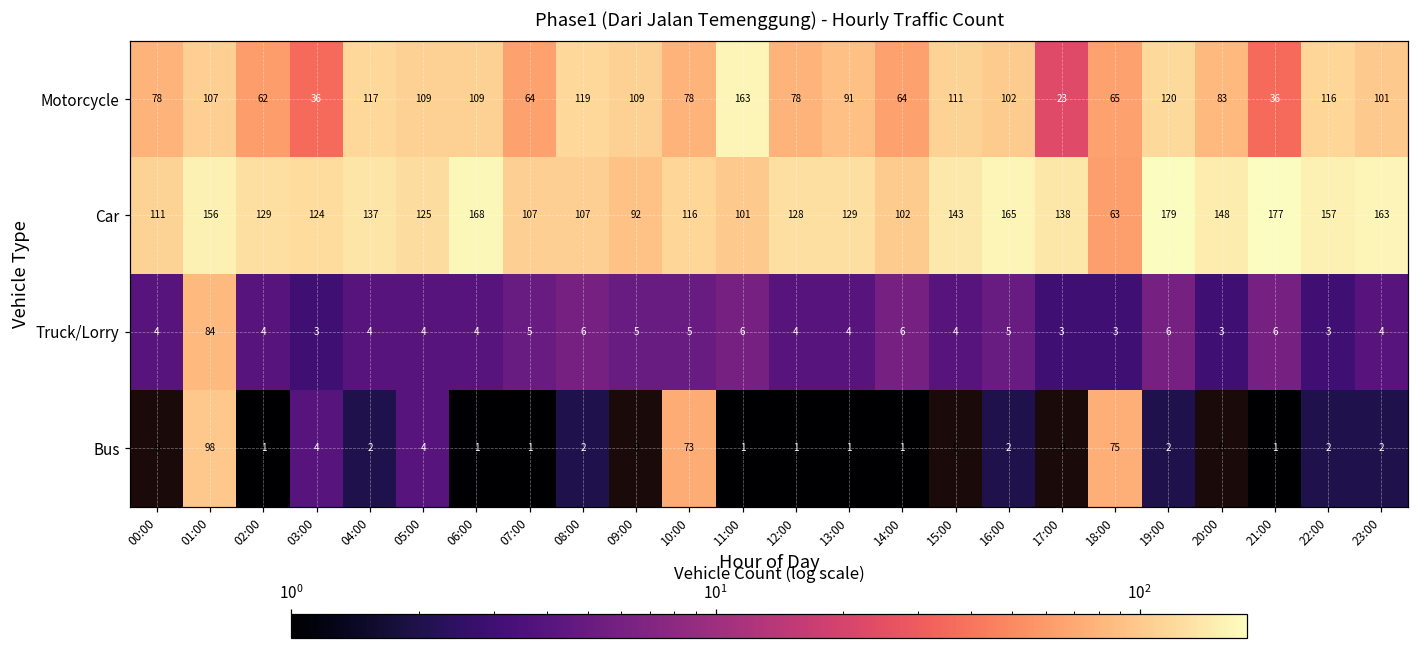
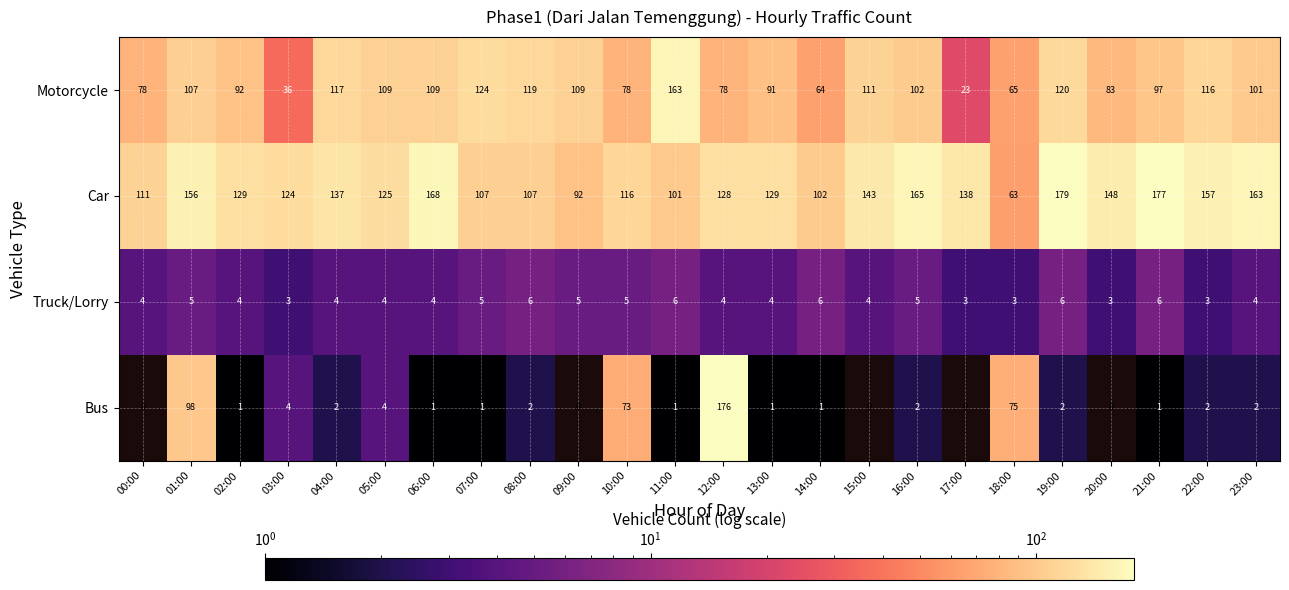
  {
    "Motorcycle": {
      "00:00": 78,
      "01:00": 107,
-     "02:00": 62,
+     "02:00": 92,
      "03:00": 36,
      "04:00": 117,
      "05:00": 109,
      "06:00": 109,
-     "07:00": 64,
+     "07:00": 124,
      "08:00": 119,
      "09:00": 109,
      "10:00": 78,
      "11:00": 163,
      "12:00": 78,
      "13:00": 91,
      "14:00": 64,
      "15:00": 111,
      "16:00": 102,
      "17:00": 23,
      "18:00": 65,
      "19:00": 120,
      "20:00": 83,
-     "21:00": 36,
+     "21:00": 97,
      "22:00": 116,
      "23:00": 101
    },
    "Car": {
      "00:00": 111,
      "01:00": 156,
      "02:00": 129,
      "03:00": 124,
      "04:00": 137,
      "05:00": 125,
      "06:00": 168,
      "07:00": 107,
      "08:00": 107,
      "09:00": 92,
      "10:00": 116,
      "11:00": 101,
      "12:00": 128,
      "13:00": 129,
      "14:00": 102,
      "15:00": 143,
      "16:00": 165,
      "17:00": 138,
      "18:00": 63,
      "19:00": 179,
      "20:00": 148,
      "21:00": 177,
      "22:00": 157,
      "23:00": 163
    },
    "Truck/Lorry": {
      "00:00": 4,
-     "01:00": 84,
+     "01:00": 5,
      "02:00": 4,
      "03:00": 3,
      "04:00": 4,
      "05:00": 4,
      "06:00": 4,
      "07:00": 5,
      "08:00": 6,
      "09:00": 5,
      "10:00": 5,
      "11:00": 6,
      "12:00": 4,
      "13:00": 4,
      "14:00": 6,
      "15:00": 4,
      "16:00": 5,
      "17:00": 3,
      "18:00": 3,
      "19:00": 6,
      "20:00": 3,
      "21:00": 6,
      "22:00": 3,
      "23:00": 4
    },
    "Bus": {
      "01:00": 98,
      "02:00": 1,
      "03:00": 4,
      "04:00": 2,
      "05:00": 4,
      "06:00": 1,
      "07:00": 1,
      "08:00": 2,
      "10:00": 73,
      "11:00": 1,
-     "12:00": 1,
+     "12:00": 176,
      "13:00": 1,
      "14:00": 1,
      "16:00": 2,
      "18:00": 75,
      "19:00": 2,
      "21:00": 1,
      "22:00": 2,
      "23:00": 2
    }
  }
